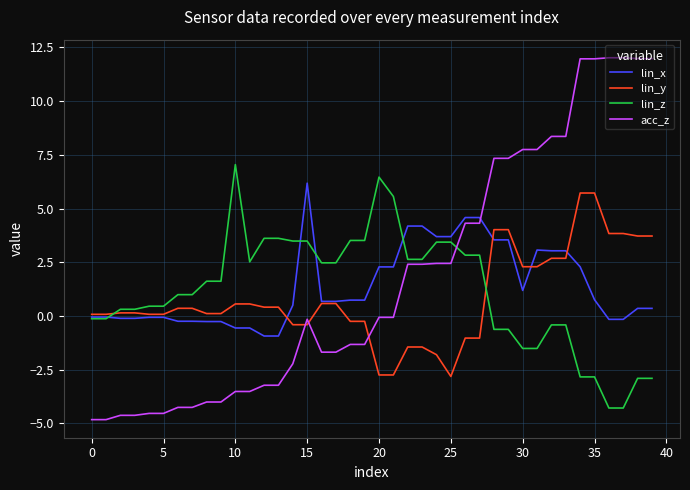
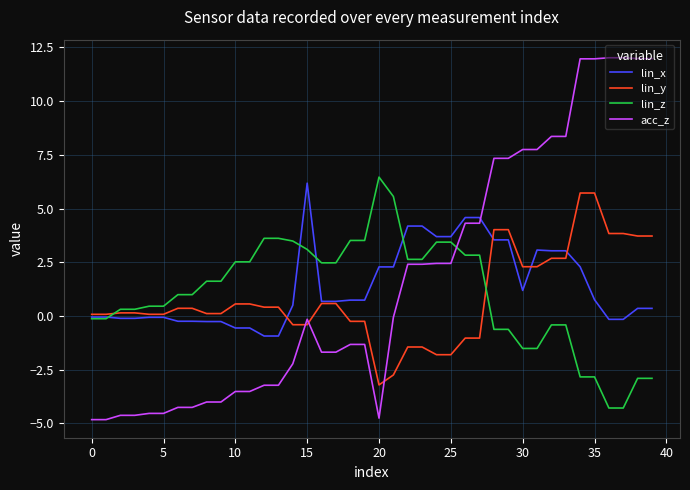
  {
    "lin_x": {
      "5": -0.1,
      "10": -0.6,
      "15": 6.2,
      "20": 2.3,
      "25": 3.7,
      "30": 1.2,
      "35": 0.8
    },
    "lin_y": {
      "0": 0.1,
      "5": 0.1,
      "10": 0.6,
      "15": -0.4,
-     "20": -2.7,
-     "25": -2.8,
+     "20": -3.2,
+     "25": -1.8,
      "30": 2.3,
      "35": 5.7
    },
    "lin_z": {
      "5": 0.5,
-     "10": 7.0,
-     "15": 3.5,
+     "10": 2.5,
+     "15": 3.1,
      "20": 6.5,
      "25": 3.4,
      "30": -1.5,
      "35": -2.8
    },
    "acc_z": {
      "0": -4.8,
      "5": -4.5,
      "10": -3.5,
      "15": -0.2,
-     "20": -0.1,
+     "20": -4.8,
      "25": 2.5,
      "30": 7.8,
      "35": 12.0
    }
  }
